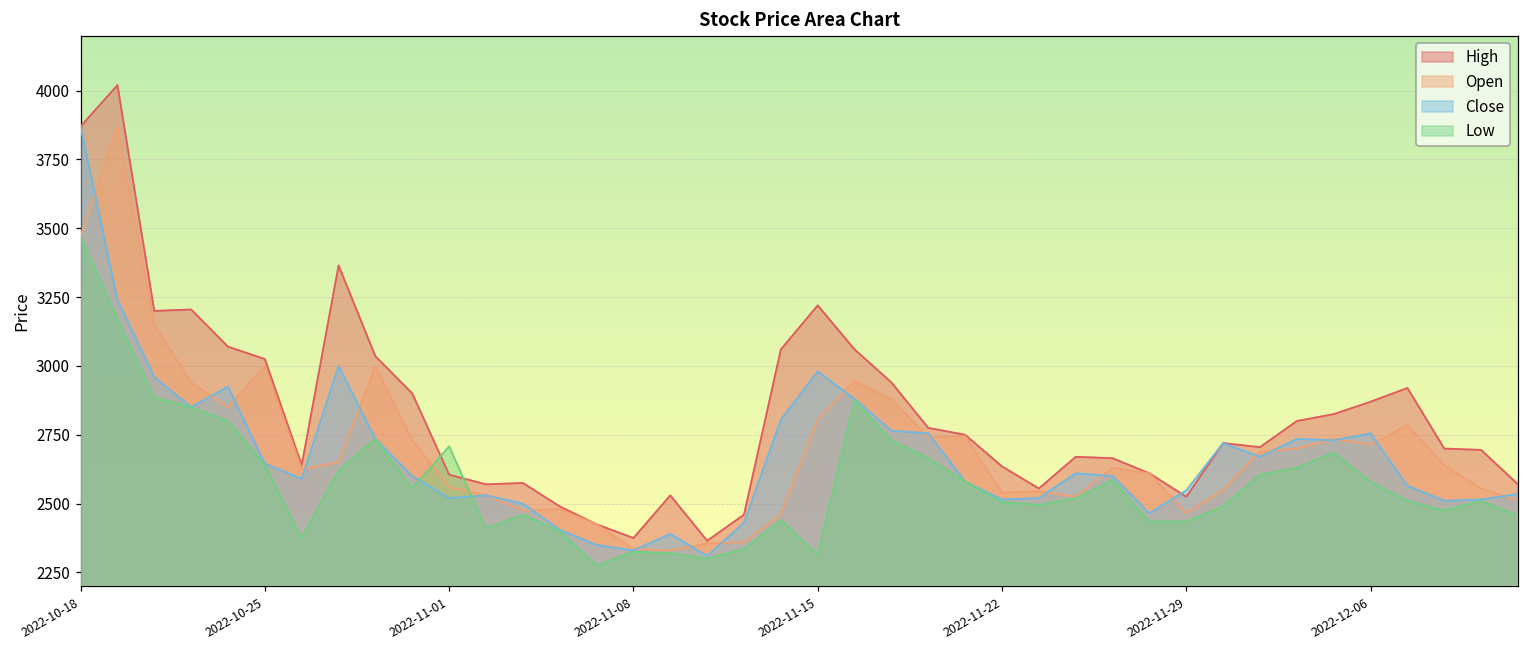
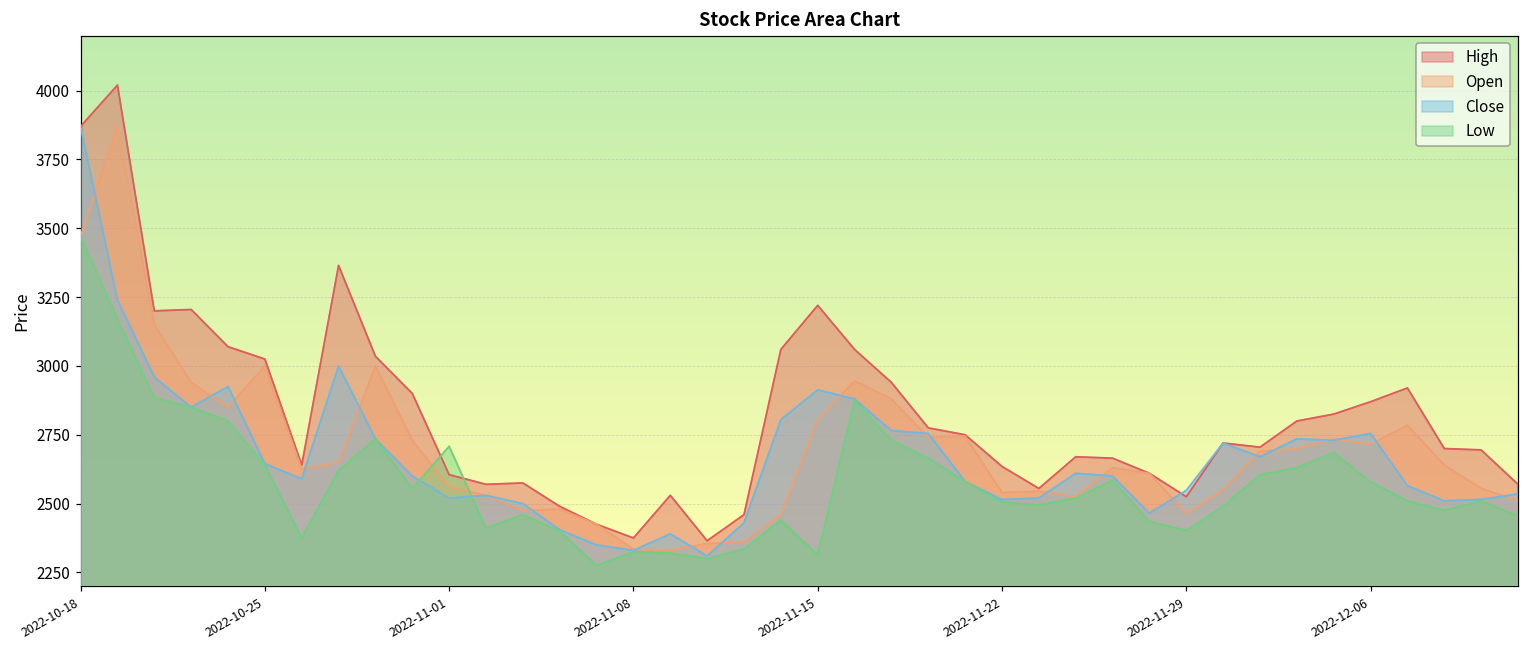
  {
    "Close": {
      "2022-11-01": 2520,
-     "2022-11-15": 2980,
+     "2022-11-15": 2910,
      "2022-11-29": 2550,
      "2022-12-06": 2760
    },
    "Low": {
      "2022-11-01": 2710,
      "2022-11-15": 2310,
-     "2022-11-29": 2440,
+     "2022-11-29": 2400,
      "2022-12-06": 2580
    }
  }
